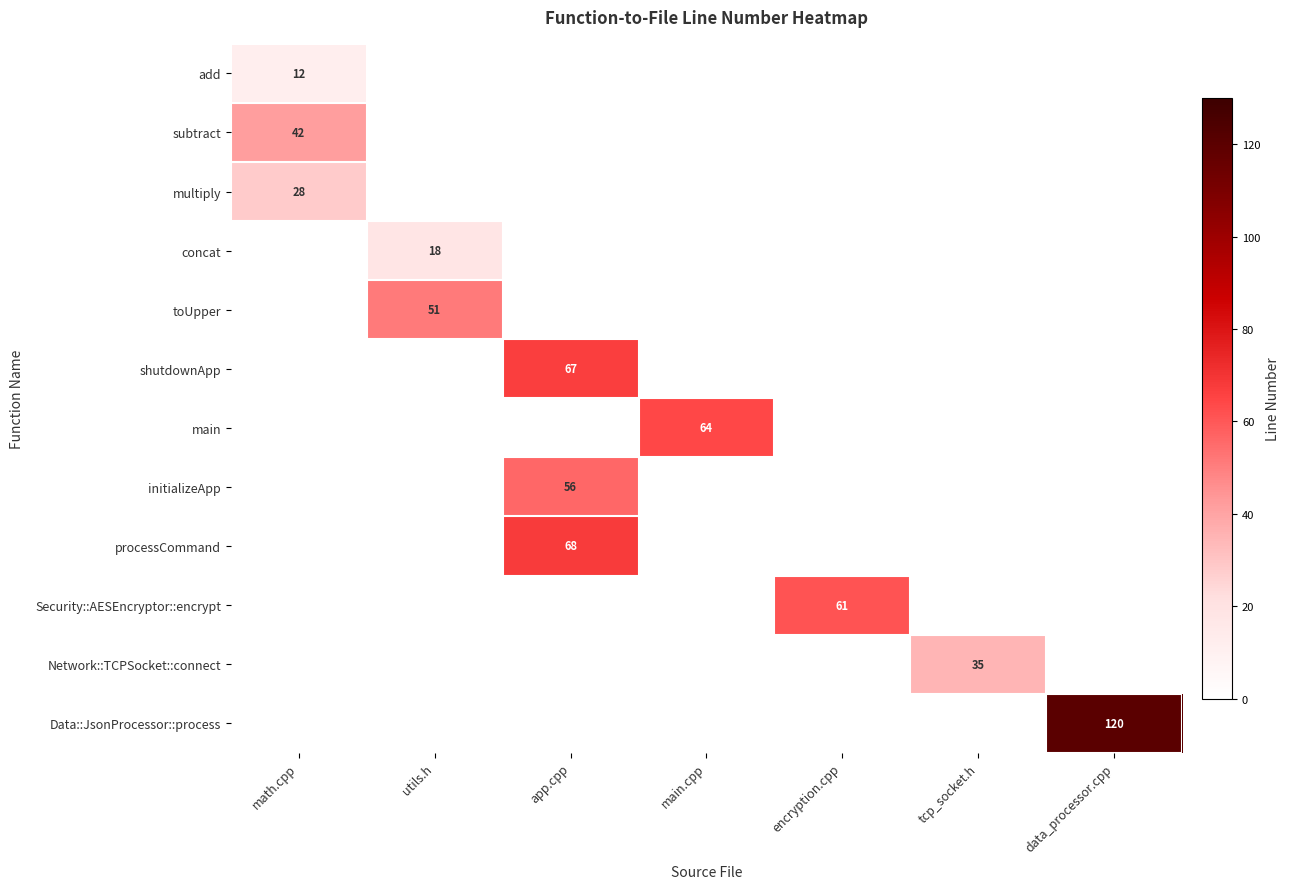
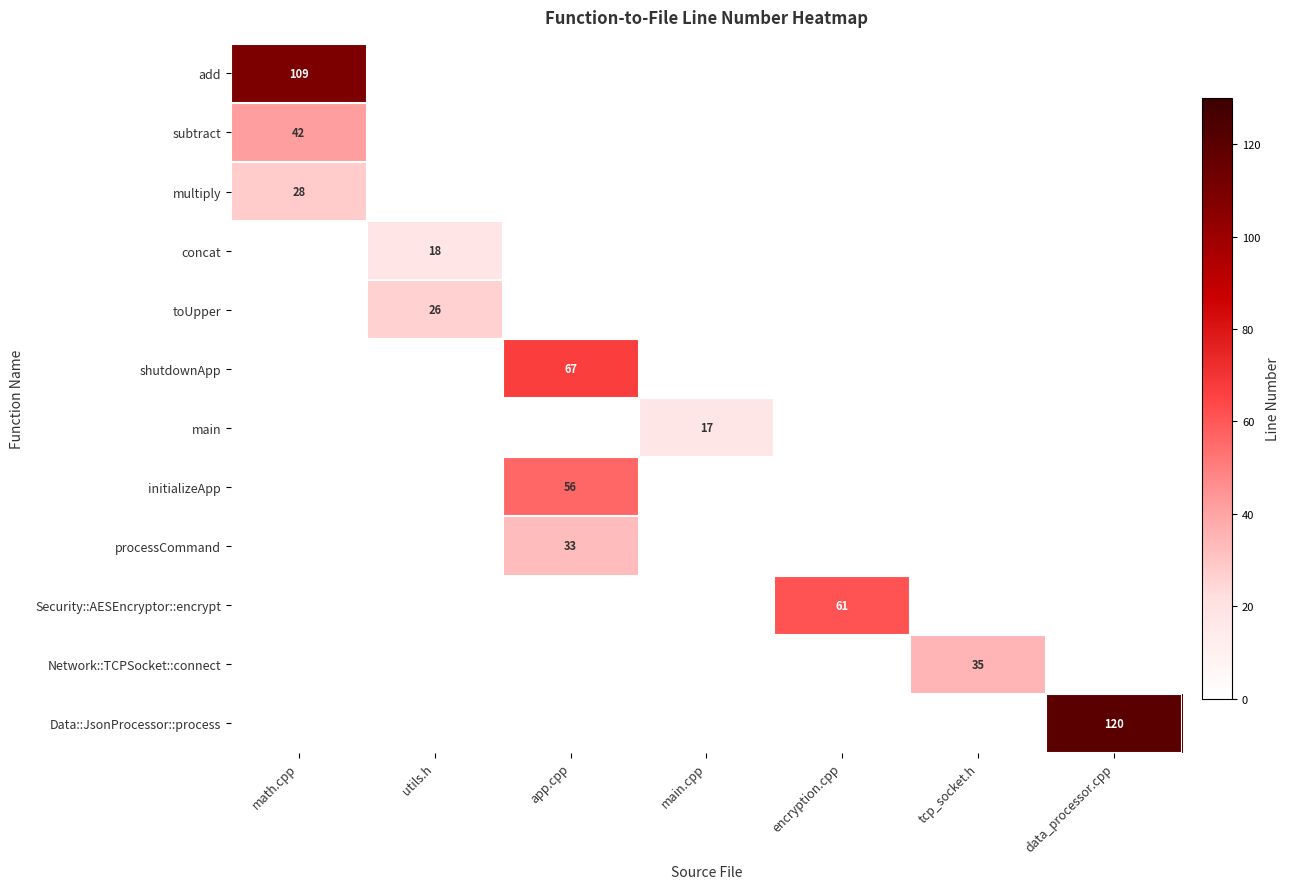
  {
    "add": {
-     "math.cpp": 12
+     "math.cpp": 109
    },
    "subtract": {
      "math.cpp": 42
    },
    "multiply": {
      "math.cpp": 28
    },
    "concat": {
      "utils.h": 18
    },
    "toUpper": {
-     "utils.h": 51
+     "utils.h": 26
    },
    "shutdownApp": {
      "app.cpp": 67
    },
    "main": {
-     "main.cpp": 64
+     "main.cpp": 17
    },
    "initializeApp": {
      "app.cpp": 56
    },
    "processCommand": {
-     "app.cpp": 68
+     "app.cpp": 33
    },
    "Security::AESEncryptor::encrypt": {
      "encryption.cpp": 61
    },
    "Network::TCPSocket::connect": {
      "tcp_socket.h": 35
    },
    "Data::JsonProcessor::process": {
      "data_processor.cpp": 120
    }
  }
